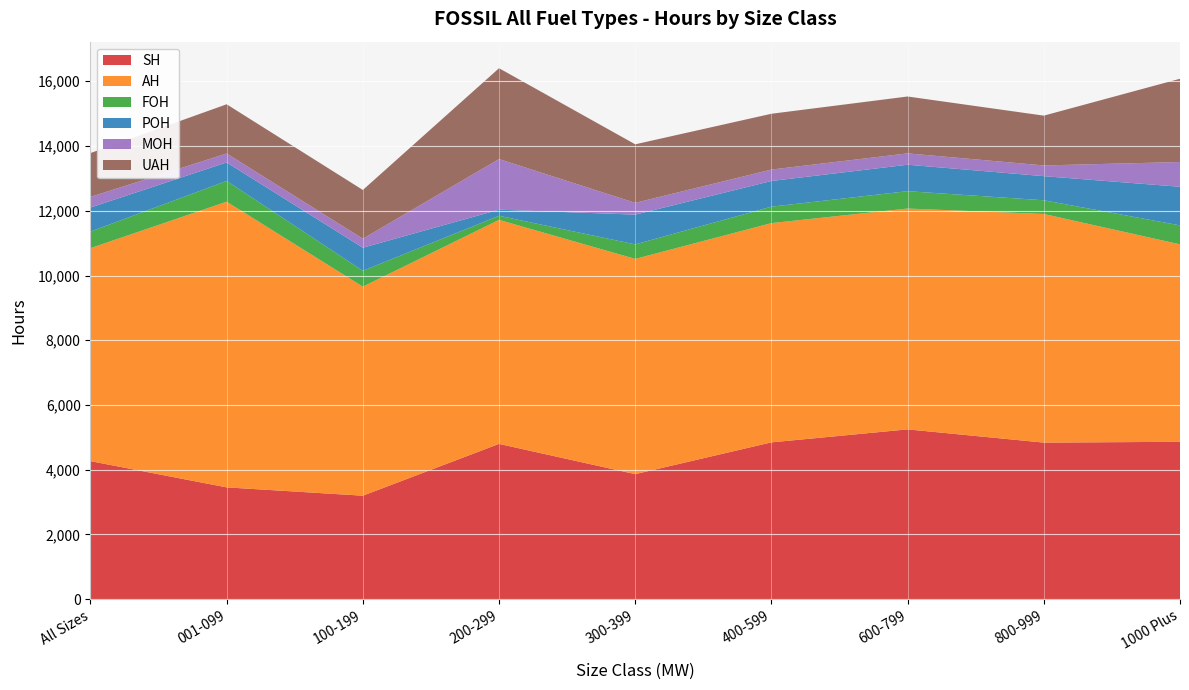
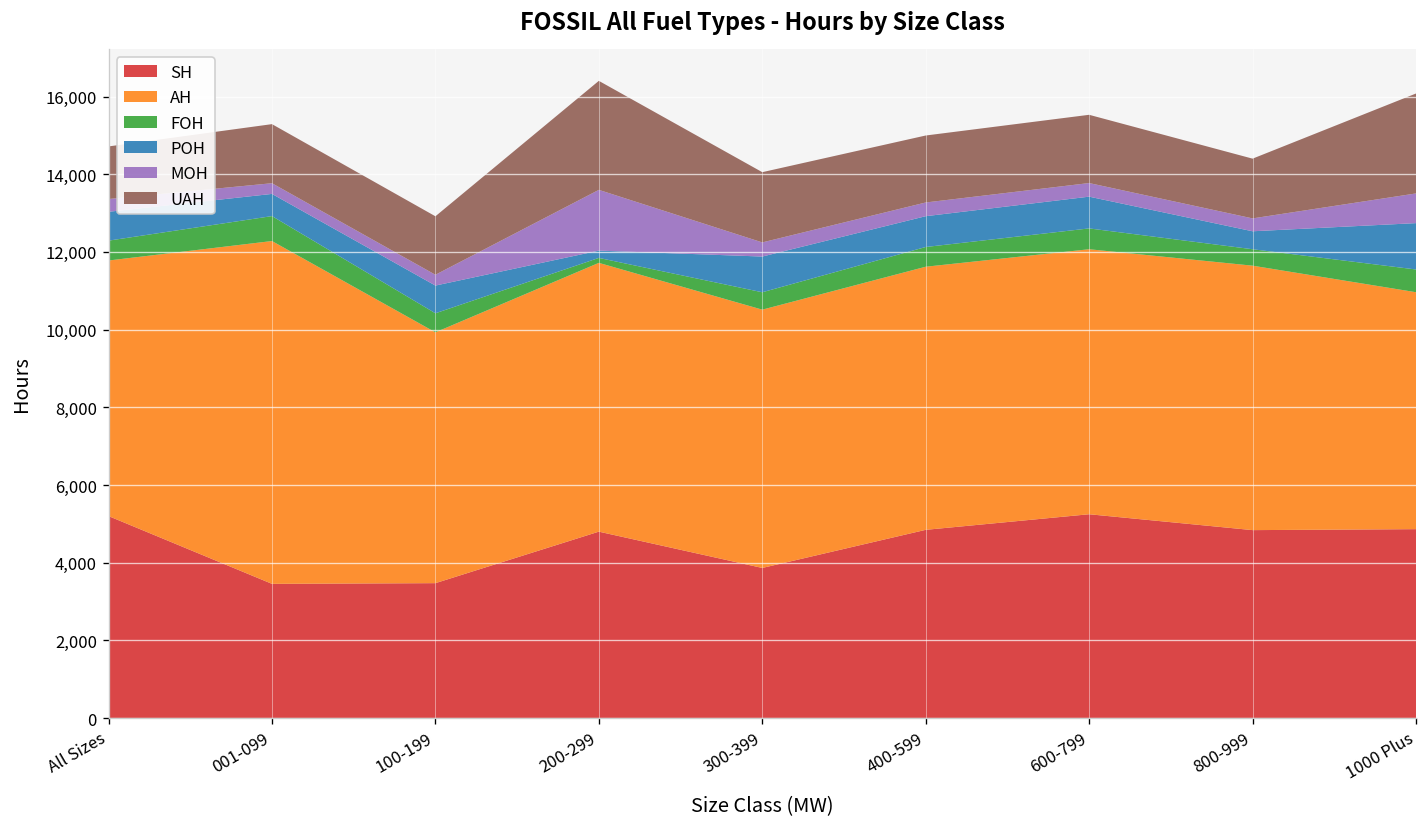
  {
    "SH": {
-     "All Sizes": "4,300",
+     "All Sizes": "5,200",
      "001-099": "3,500",
-     "100-199": "3,200",
+     "100-199": "3,500",
      "200-299": "4,800",
      "300-399": "3,900",
      "400-599": "4,800",
      "600-799": "5,200",
      "800-999": "4,800",
      "1000 Plus": "4,900"
    },
    "AH": {
      "All Sizes": "6,600",
      "001-099": "8,800",
      "100-199": "6,500",
      "200-299": "6,900",
      "300-399": "6,600",
      "400-599": "6,800",
      "600-799": "6,800",
-     "800-999": "7,100",
+     "800-999": "6,800",
      "1000 Plus": "6,100"
    },
    "FOH": {
      "All Sizes": "500",
      "001-099": "600",
      "100-199": "500",
      "200-299": "100",
      "300-399": "400",
      "400-599": "500",
      "600-799": "500",
      "800-999": "400",
      "1000 Plus": "600"
    },
    "POH": {
      "All Sizes": "700",
      "001-099": "600",
      "100-199": "700",
      "200-299": "200",
      "300-399": "900",
      "400-599": "800",
      "600-799": "800",
-     "800-999": "700",
+     "800-999": "500",
      "1000 Plus": "1,200"
    },
    "MOH": {
      "All Sizes": "300",
      "001-099": "300",
      "100-199": "300",
      "200-299": "1,600",
      "300-399": "400",
      "400-599": "400",
      "600-799": "400",
      "800-999": "300",
      "1000 Plus": "800"
    },
    "UAH": {
      "All Sizes": "1,400",
      "001-099": "1,500",
      "100-199": "1,500",
      "200-299": "2,800",
      "300-399": "1,800",
      "400-599": "1,700",
      "600-799": "1,800",
      "800-999": "1,500",
      "1000 Plus": "2,600"
    }
  }
